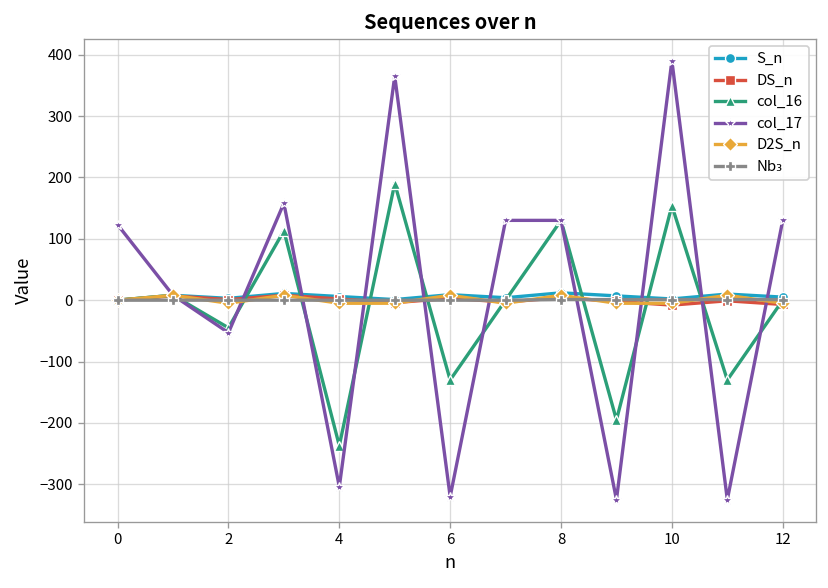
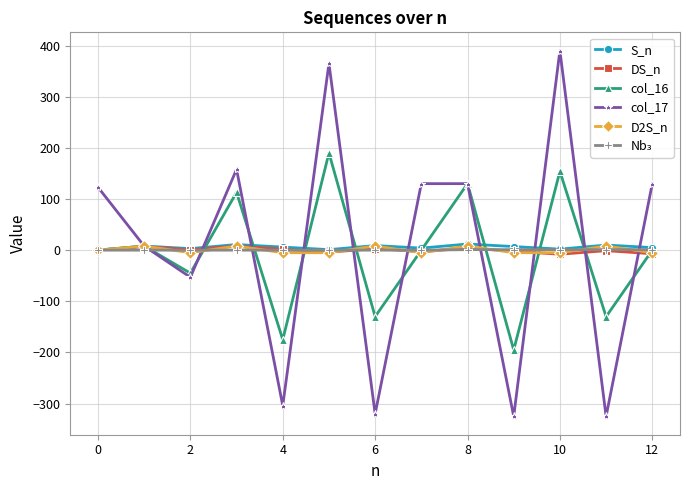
  {
    "col_16": {
      "2": -50,
-     "4": -240,
+     "4": -180,
      "6": -130,
      "10": 150
    },
    "col_17": {
      "0": 120,
      "2": -50,
      "4": -300,
      "6": -320,
      "10": 390,
      "12": 130
    }
  }
